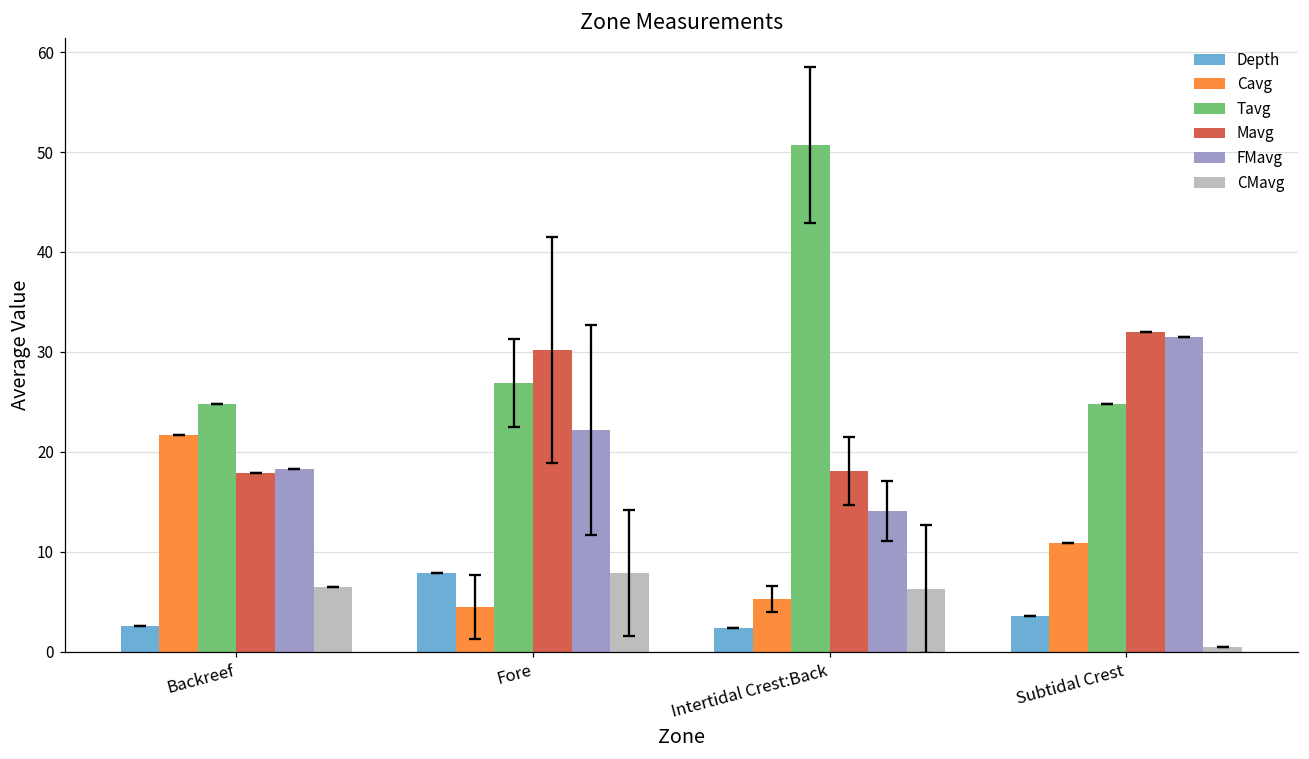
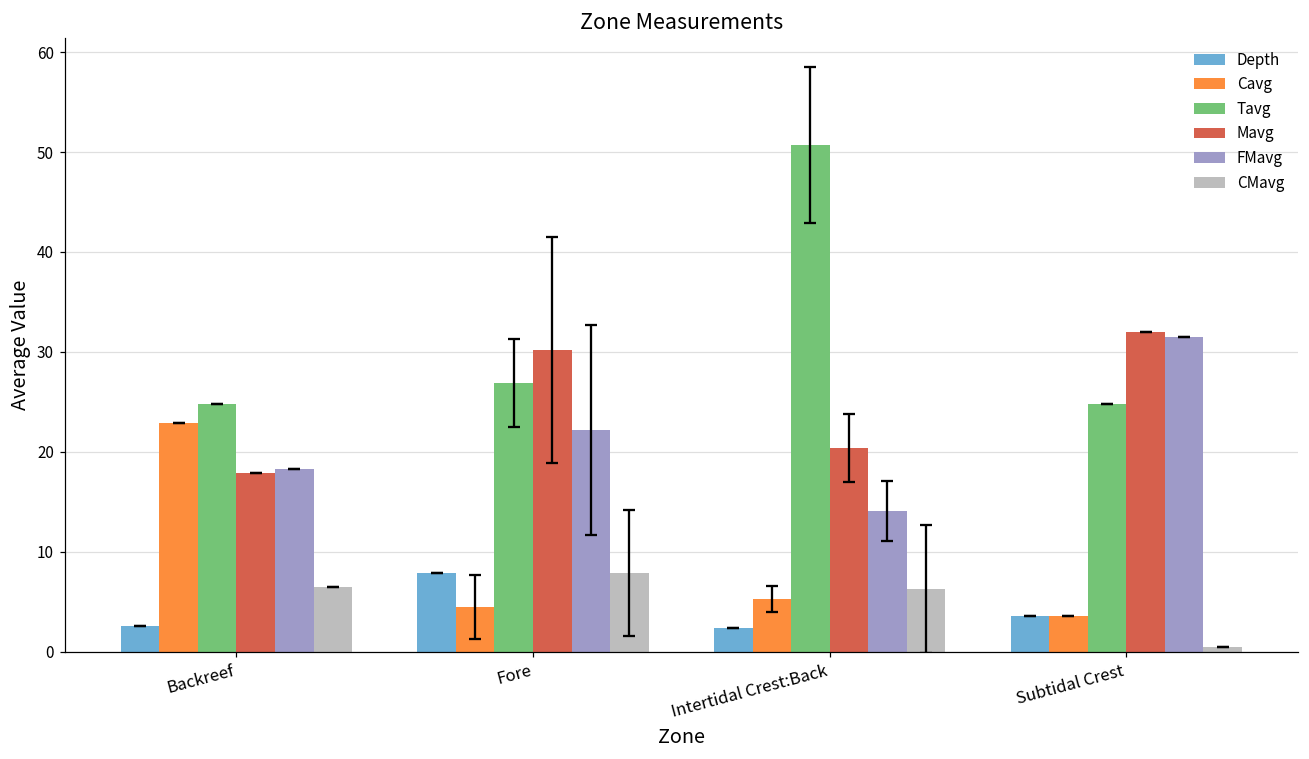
  {
    "Cavg": {
-     "Backreef": 22,
+     "Backreef": 23,
      "Fore": 5,
      "Intertidal Crest:Back": 5,
-     "Subtidal Crest": 11
+     "Subtidal Crest": 4
    },
    "Tavg": {
      "Backreef": 25,
      "Fore": 27,
      "Intertidal Crest:Back": 51,
      "Subtidal Crest": 25
    },
    "Mavg": {
      "Backreef": 18,
      "Fore": 30,
-     "Intertidal Crest:Back": 18,
+     "Intertidal Crest:Back": 20,
      "Subtidal Crest": 32
    }
  }
